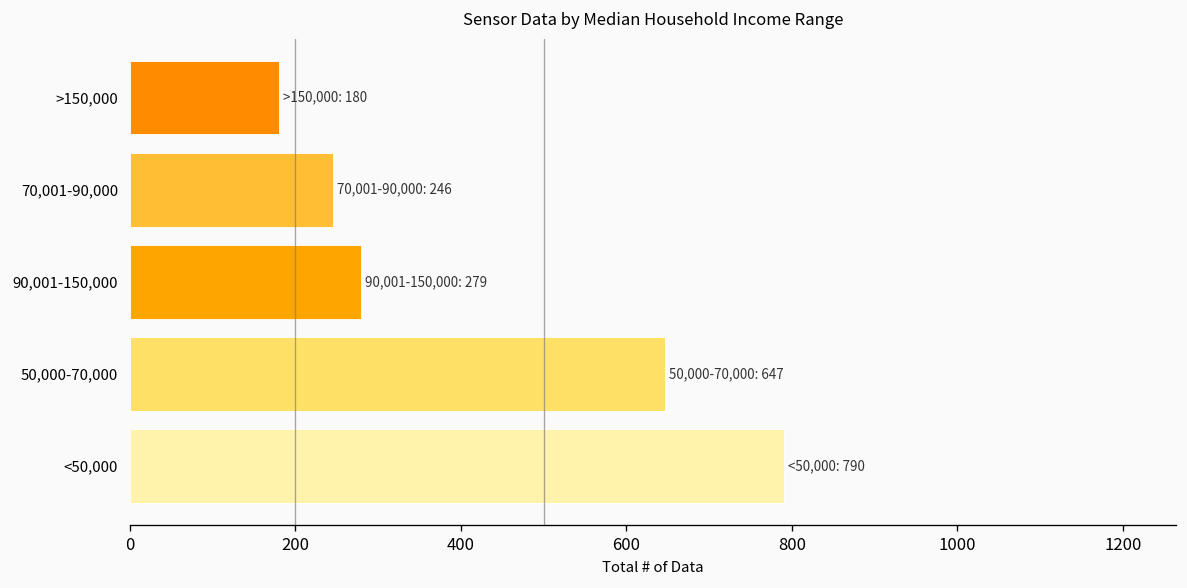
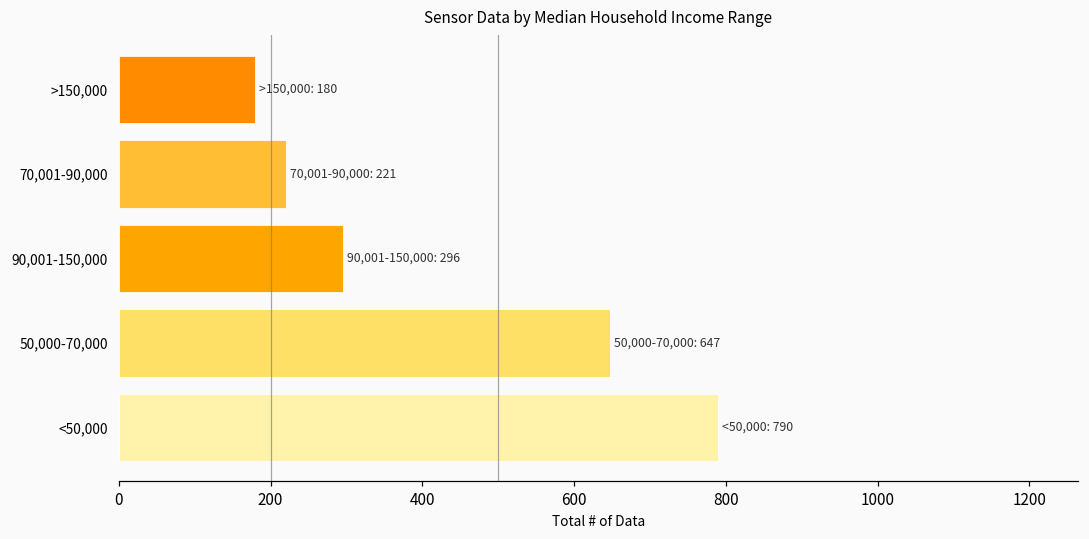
  {
    ">150,000": 180,
-   "70,001-90,000": 246,
-   "90,001-150,000": 279,
+   "70,001-90,000": 221,
+   "90,001-150,000": 296,
    "50,000-70,000": 647,
    "<50,000": 790
  }
